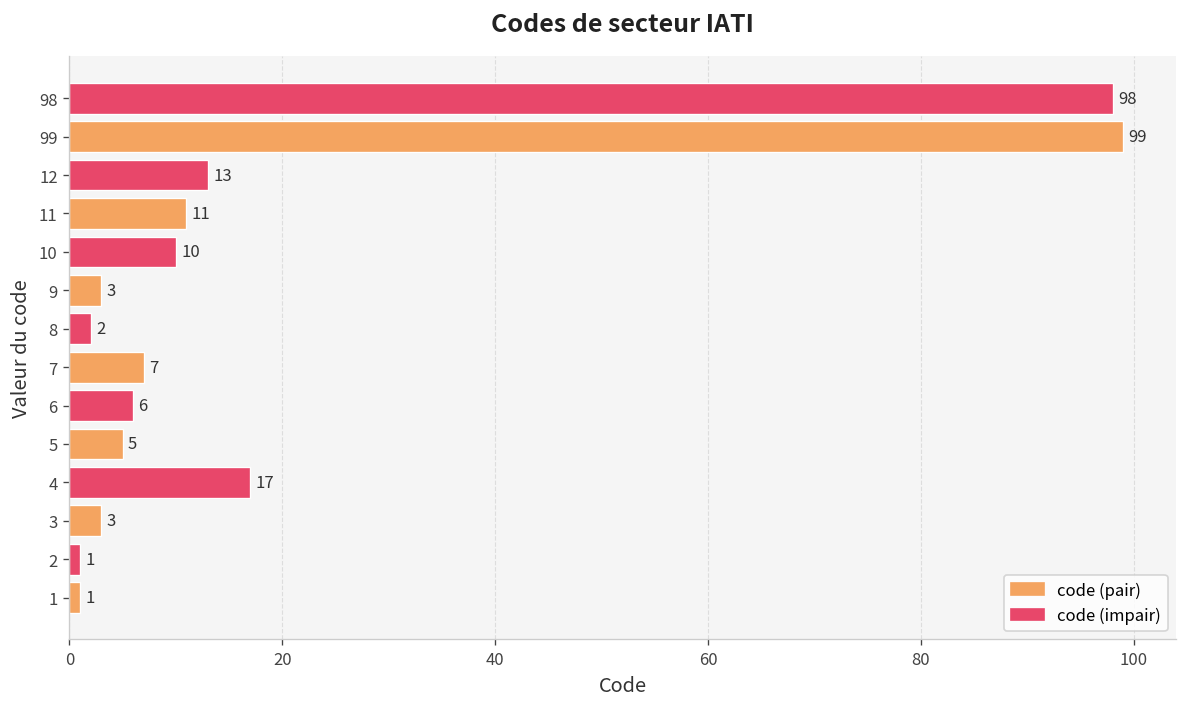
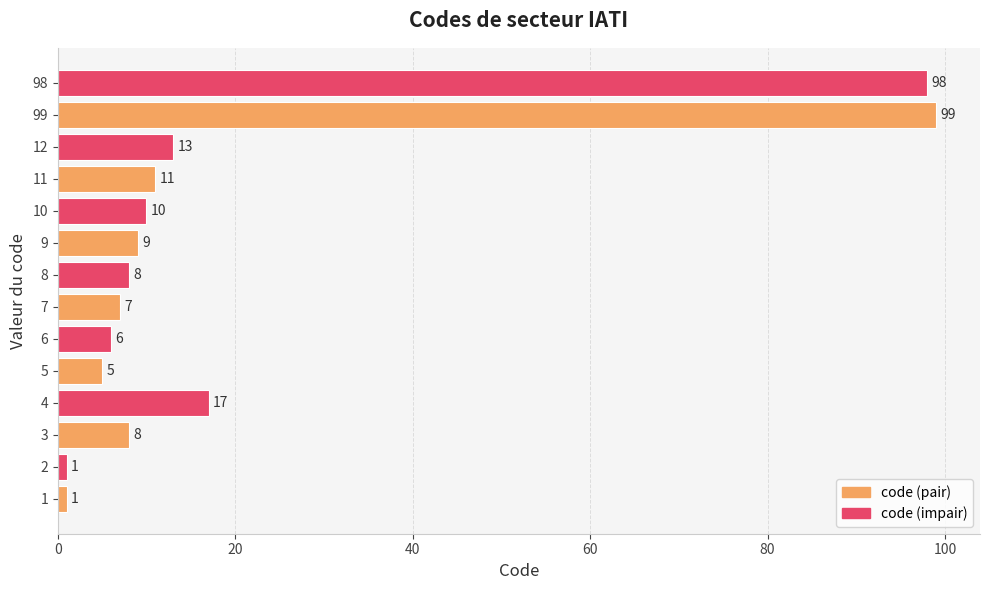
  {
    "98": 98,
    "99": 99,
    "12": 13,
    "11": 11,
    "10": 10,
-   "9": 3,
-   "8": 2,
+   "9": 9,
+   "8": 8,
    "7": 7,
    "6": 6,
    "5": 5,
    "4": 17,
-   "3": 3,
+   "3": 8,
    "2": 1,
    "1": 1
  }
